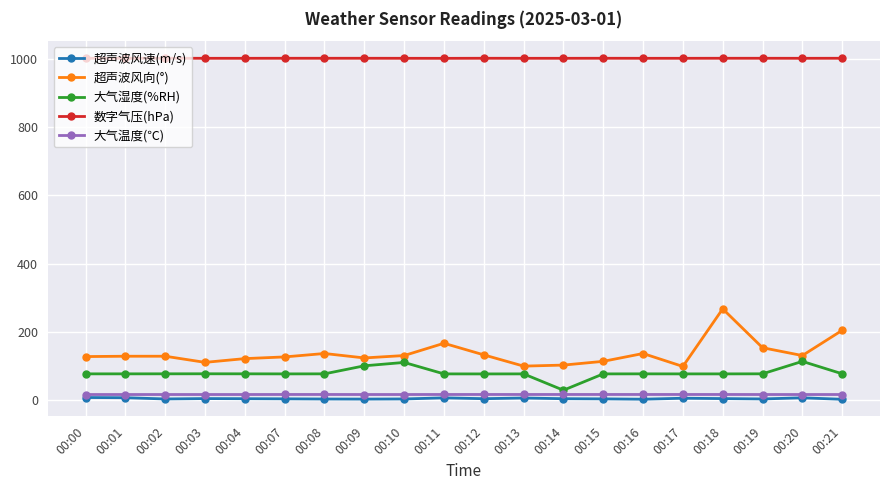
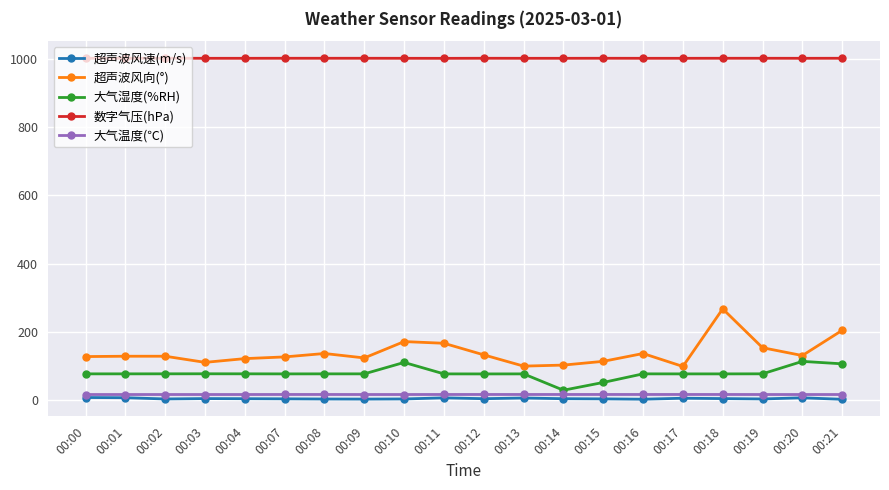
  {
    "超声波风速(m/s)": {
      "00:00": 10,
      "00:01": 10,
      "00:02": 0,
      "00:03": 0,
      "00:04": 0,
      "00:07": 0,
      "00:08": 0,
      "00:09": 0,
      "00:10": 0,
      "00:11": 10,
      "00:12": 0,
      "00:13": 10,
      "00:14": 0,
      "00:15": 0,
      "00:16": 0,
      "00:17": 0,
      "00:18": 0,
      "00:19": 0,
      "00:20": 10,
      "00:21": 0
    },
    "超声波风向(°)": {
      "00:00": 130,
      "00:01": 130,
      "00:02": 130,
      "00:03": 110,
      "00:04": 120,
      "00:07": 130,
      "00:08": 140,
      "00:09": 120,
-     "00:10": 130,
+     "00:10": 170,
      "00:11": 170,
      "00:12": 130,
      "00:13": 100,
      "00:14": 100,
      "00:15": 110,
      "00:16": 140,
      "00:17": 100,
      "00:18": 270,
      "00:19": 150,
      "00:20": 130,
      "00:21": 200
    },
    "大气湿度(%RH)": {
      "00:00": 80,
      "00:01": 80,
      "00:02": 80,
      "00:03": 80,
      "00:04": 80,
      "00:07": 80,
      "00:08": 80,
-     "00:09": 100,
+     "00:09": 80,
      "00:10": 110,
      "00:11": 80,
      "00:12": 80,
      "00:13": 80,
      "00:14": 30,
-     "00:15": 80,
+     "00:15": 50,
      "00:16": 80,
      "00:17": 80,
      "00:18": 80,
      "00:19": 80,
      "00:20": 110,
-     "00:21": 80
+     "00:21": 110
    },
    "数字气压(hPa)": {
      "00:03": 1000,
      "00:04": 1000,
      "00:07": 1000,
      "00:08": 1000,
      "00:09": 1000,
      "00:10": 1000,
      "00:11": 1000,
      "00:12": 1000,
      "00:13": 1000,
      "00:14": 1000,
      "00:15": 1000,
      "00:16": 1000,
      "00:17": 1000,
      "00:18": 1000,
      "00:19": 1000,
      "00:20": 1000,
      "00:21": 1000
    },
    "大气温度(℃)": {
      "00:00": 20,
      "00:01": 20,
      "00:02": 20,
      "00:03": 20,
      "00:04": 20,
      "00:07": 20,
      "00:08": 20,
      "00:09": 20,
      "00:10": 20,
      "00:11": 20,
      "00:12": 20,
      "00:13": 20,
      "00:14": 20,
      "00:15": 20,
      "00:16": 20,
      "00:17": 20,
      "00:18": 20,
      "00:19": 20,
      "00:20": 20,
      "00:21": 20
    }
  }
